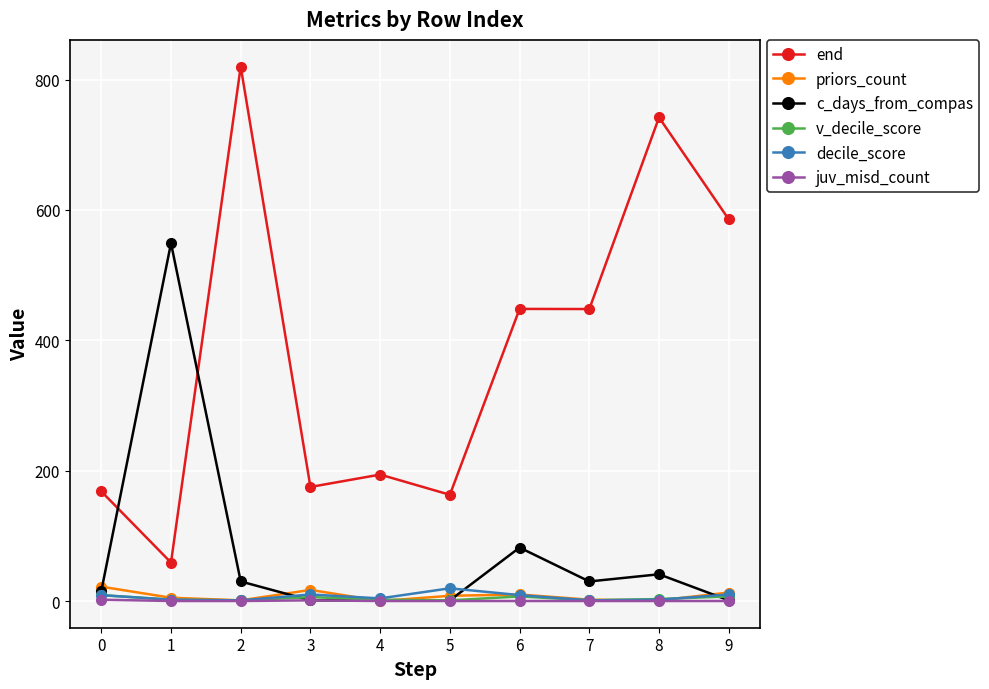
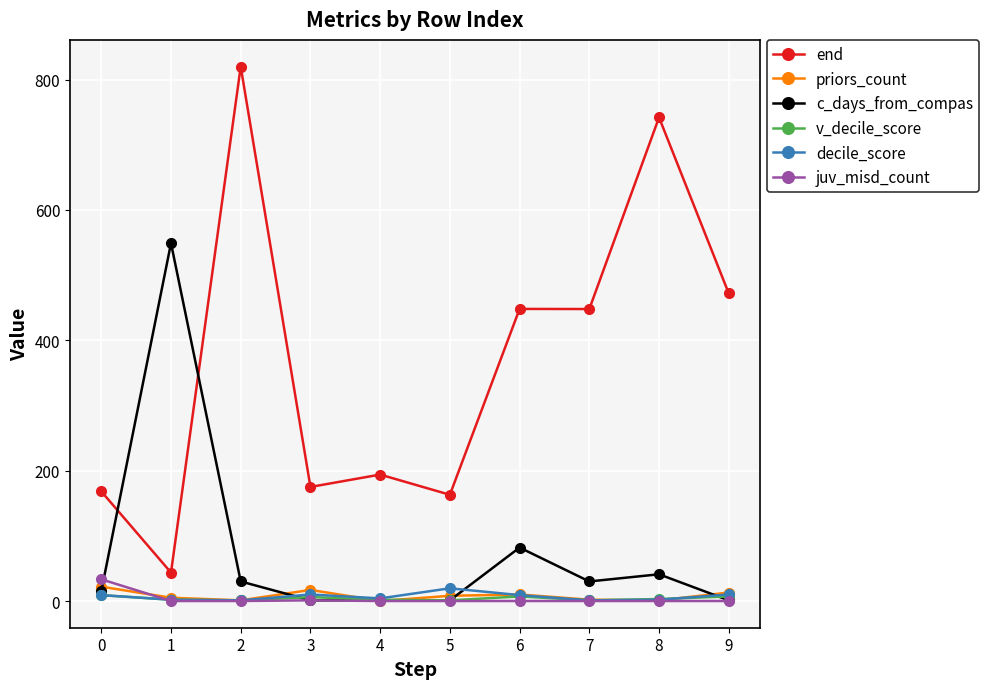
  {
    "end": {
      "0": 170,
-     "1": 60,
+     "1": 40,
      "2": 820,
      "3": 180,
      "4": 190,
      "5": 160,
      "6": 450,
      "7": 450,
      "8": 740,
-     "9": 590
+     "9": 470
    },
    "priors_count": {
      "0": 20,
      "3": 20,
      "5": 10
    },
    "c_days_from_compas": {
      "0": 20,
      "1": 550,
      "2": 30,
      "6": 80,
      "7": 30,
      "8": 40
    },
    "v_decile_score": {
      "3": 10
    },
    "decile_score": {
      "3": 10,
      "5": 20
    },
    "juv_misd_count": {
-     "0": 0,
+     "0": 30,
      "6": 0
    }
  }
